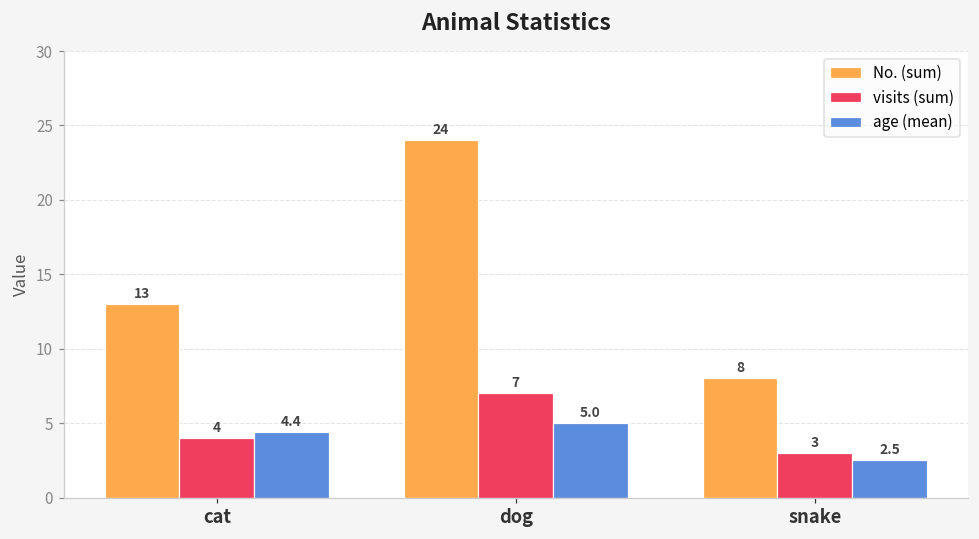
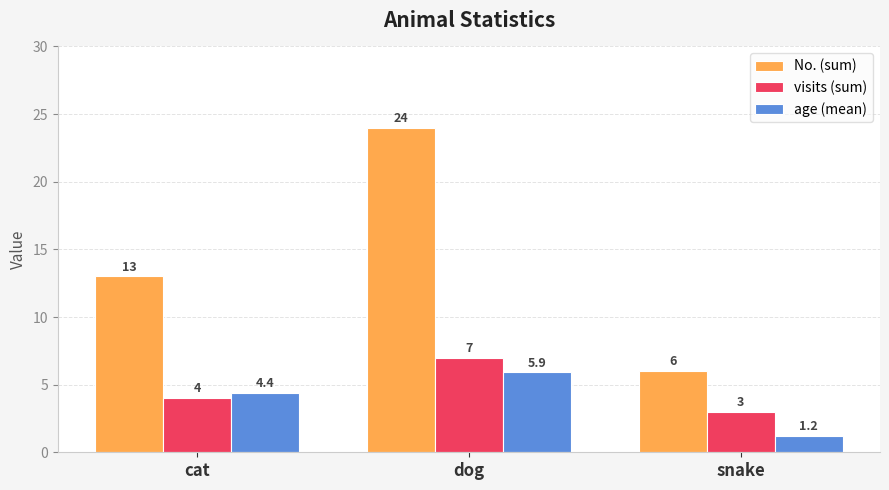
  {
    "No. (sum)": {
      "cat": 13,
      "dog": 24,
-     "snake": 8
+     "snake": 6
    },
    "visits (sum)": {
      "cat": 4,
      "dog": 7,
      "snake": 3
    },
    "age (mean)": {
      "cat": 4.4,
-     "dog": 5.0,
-     "snake": 2.5
+     "dog": 5.9,
+     "snake": 1.2
    }
  }
